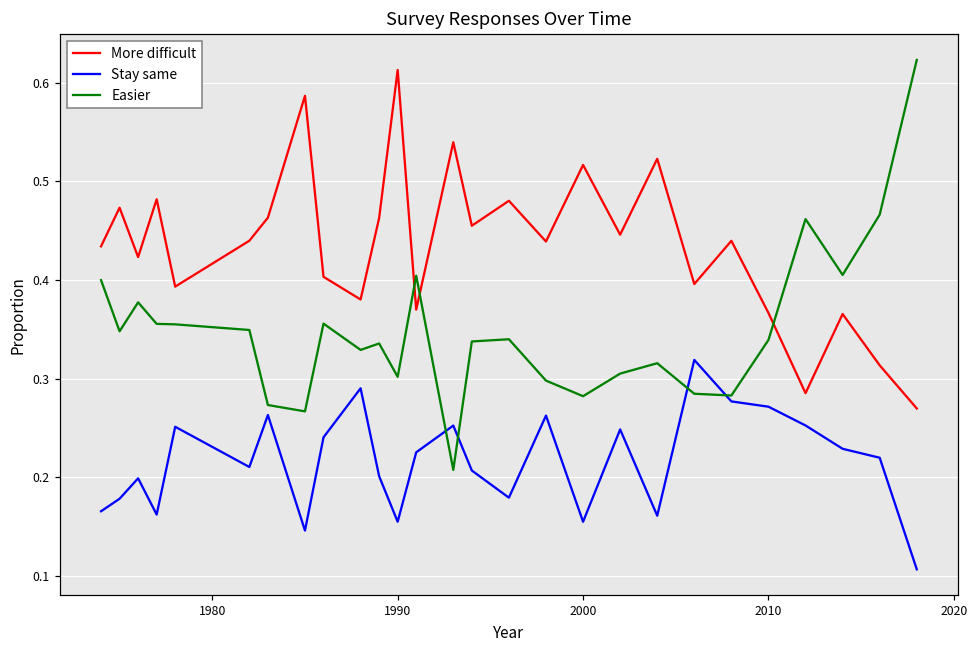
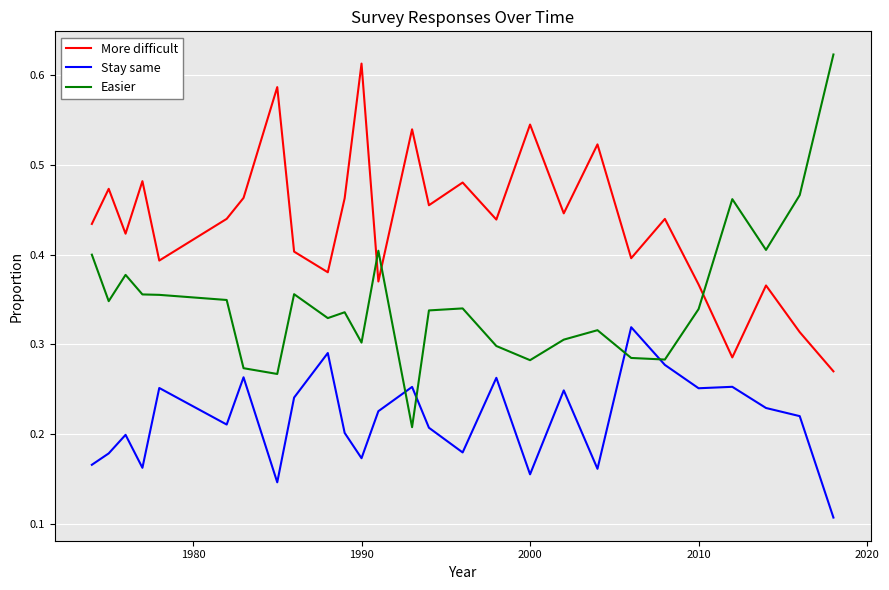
  {
    "More difficult": {
      "1990": 0.61,
-     "2000": 0.52,
+     "2000": 0.55,
      "2010": 0.37
    },
    "Stay same": {
-     "1990": 0.16,
+     "1990": 0.17,
      "2000": 0.16,
-     "2010": 0.27
+     "2010": 0.25
    },
    "Easier": {
      "1990": 0.30,
      "2000": 0.28,
      "2010": 0.34
    }
  }
